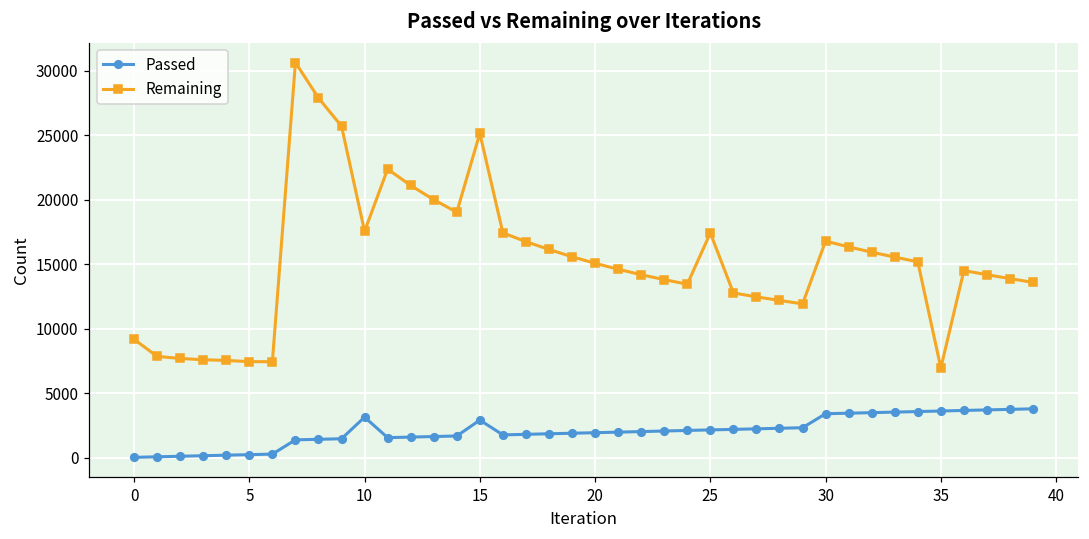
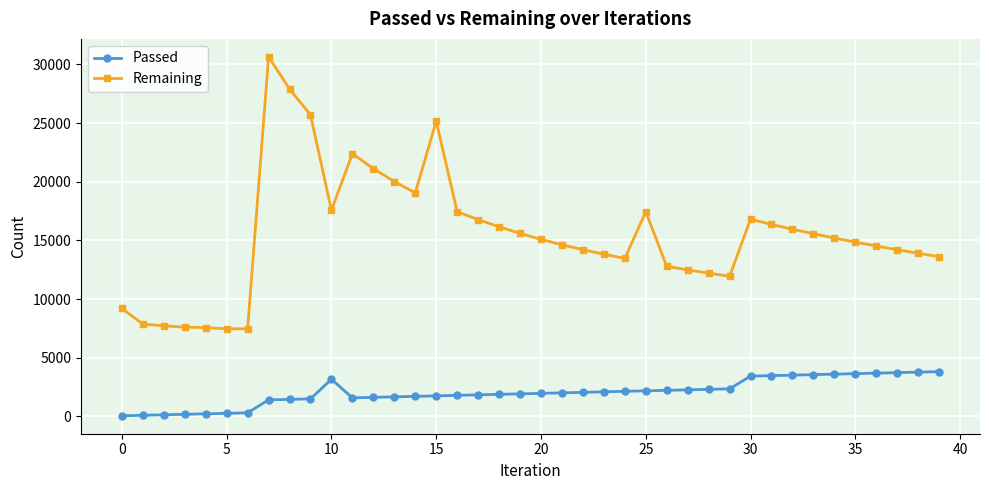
  {
    "Passed": {
      "0": 0,
      "5": 300,
      "10": 3200,
-     "15": 2900,
+     "15": 1700,
      "20": 2000,
      "25": 2200,
      "30": 3400,
      "35": 3600
    },
    "Remaining": {
      "0": 9200,
      "5": 7500,
      "10": 17600,
      "15": 25200,
      "20": 15100,
      "25": 17400,
      "30": 16800,
-     "35": 7000
+     "35": 14800
    }
  }
